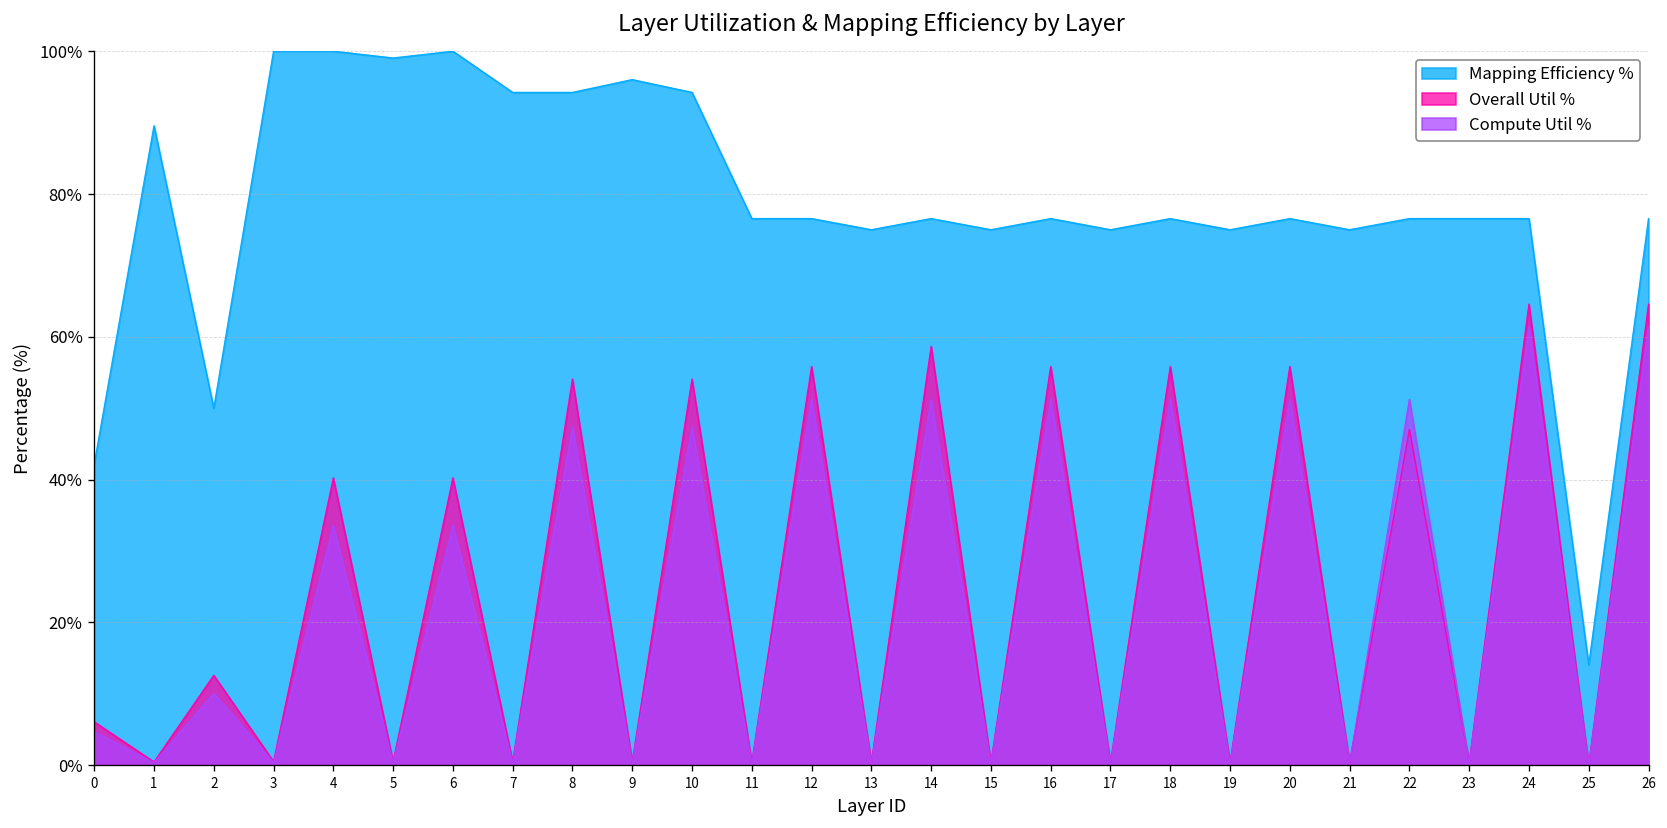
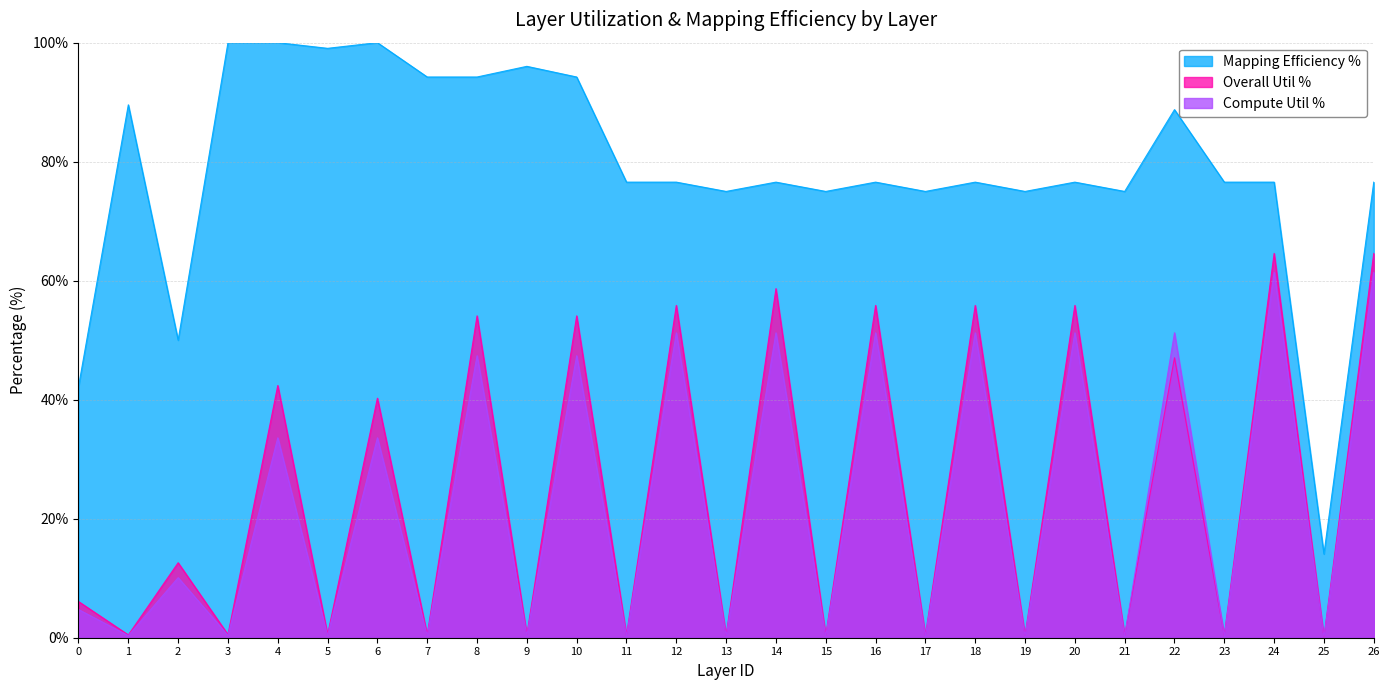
  {
    "Mapping Efficiency %": {
      "0": "42%",
      "1": "90%",
      "2": "50%",
      "3": "100%",
      "4": "100%",
      "5": "99%",
      "6": "100%",
      "7": "94%",
      "8": "94%",
      "9": "96%",
      "10": "94%",
      "11": "77%",
      "12": "77%",
      "13": "75%",
      "14": "77%",
      "15": "75%",
      "16": "77%",
      "17": "75%",
      "18": "77%",
      "19": "75%",
      "20": "77%",
      "21": "75%",
-     "22": "77%",
+     "22": "89%",
      "23": "77%",
      "24": "77%",
      "25": "14%",
      "26": "77%"
    },
    "Overall Util %": {
      "0": "6%",
      "2": "13%",
-     "4": "40%",
+     "4": "42%",
      "6": "40%",
      "8": "54%",
      "10": "54%",
      "12": "56%",
      "14": "59%",
      "16": "56%",
      "18": "56%",
      "20": "56%",
      "22": "47%",
      "24": "65%",
      "26": "65%"
    },
    "Compute Util %": {
      "0": "5%",
      "2": "10%",
      "4": "34%",
      "6": "34%",
      "8": "47%",
      "10": "47%",
      "12": "51%",
      "14": "51%",
      "16": "51%",
      "18": "51%",
      "20": "51%",
      "22": "51%",
      "24": "61%",
      "26": "61%"
    }
  }
